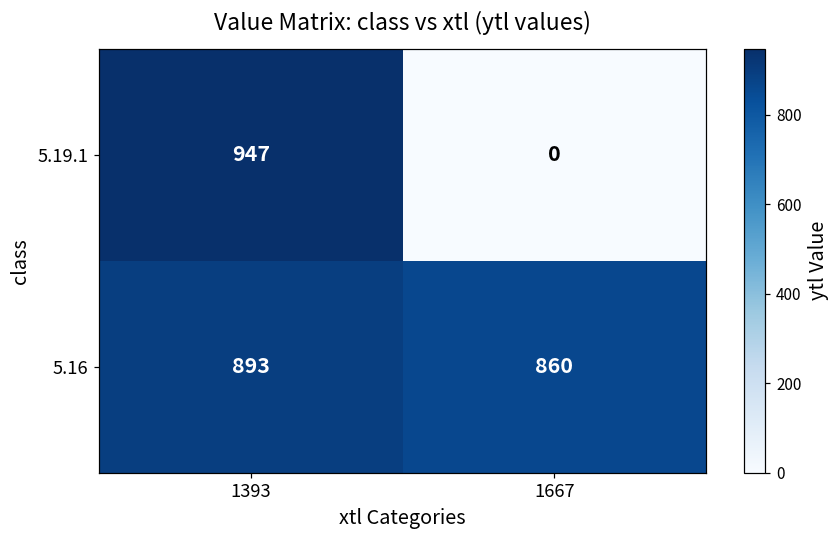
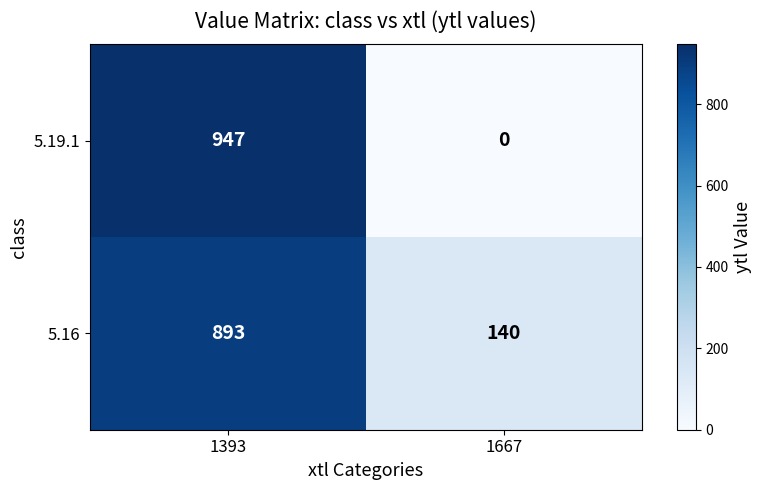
  {
    "5.19.1": {
      "1393": 947,
      "1667": 0
    },
    "5.16": {
      "1393": 893,
-     "1667": 860
+     "1667": 140
    }
  }
